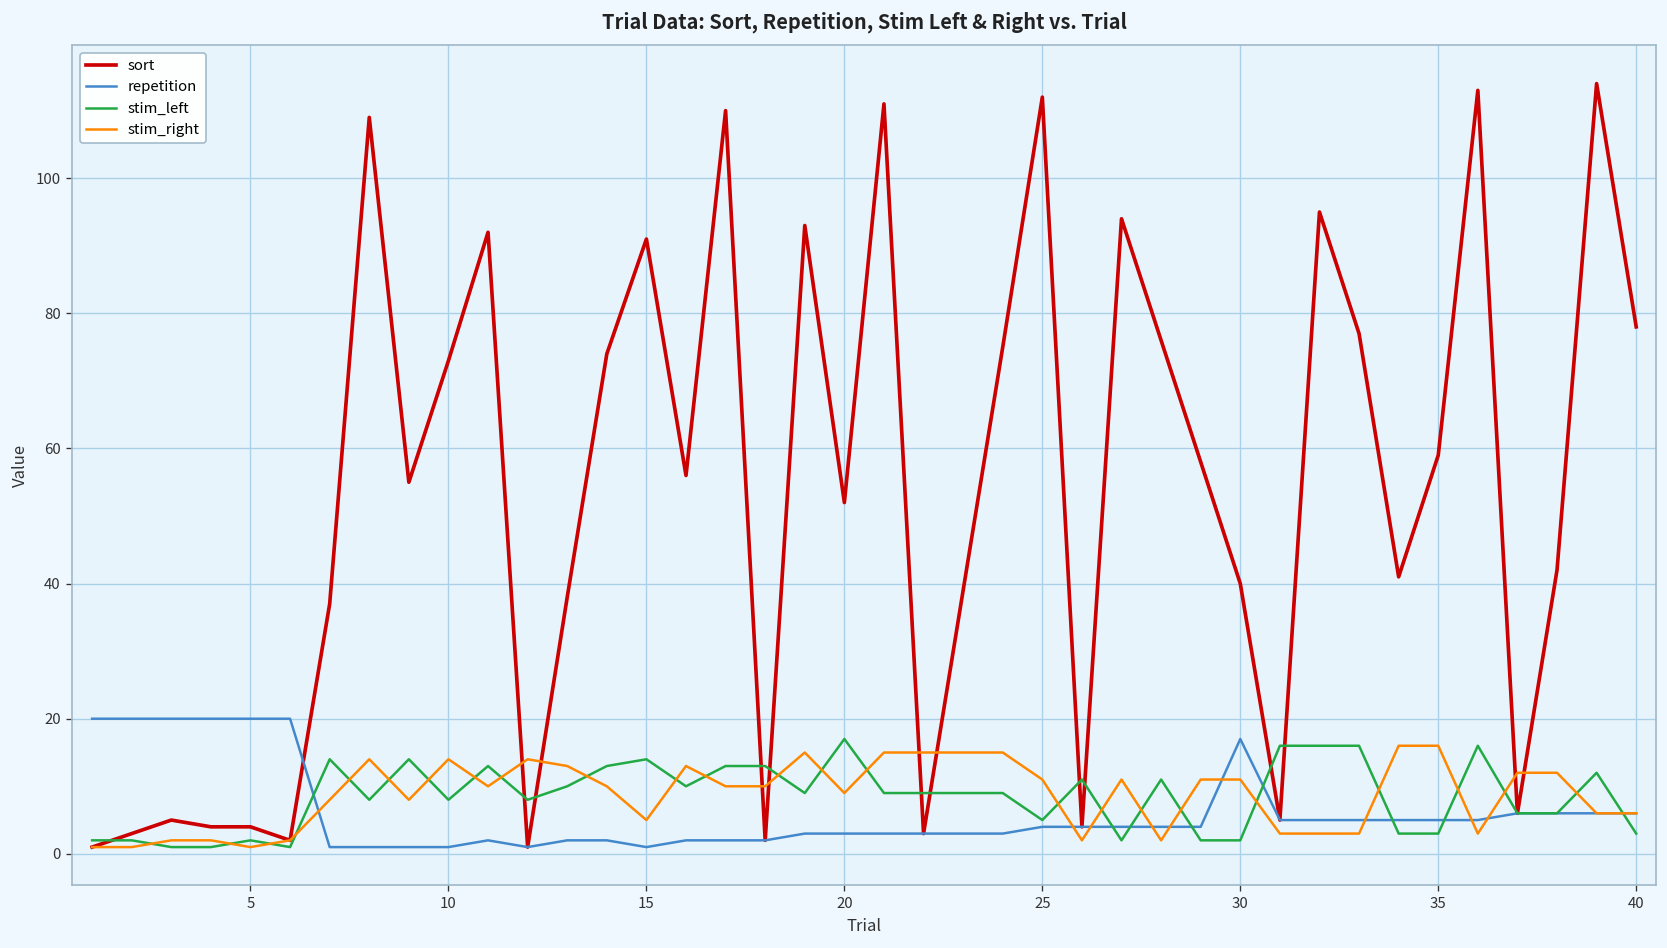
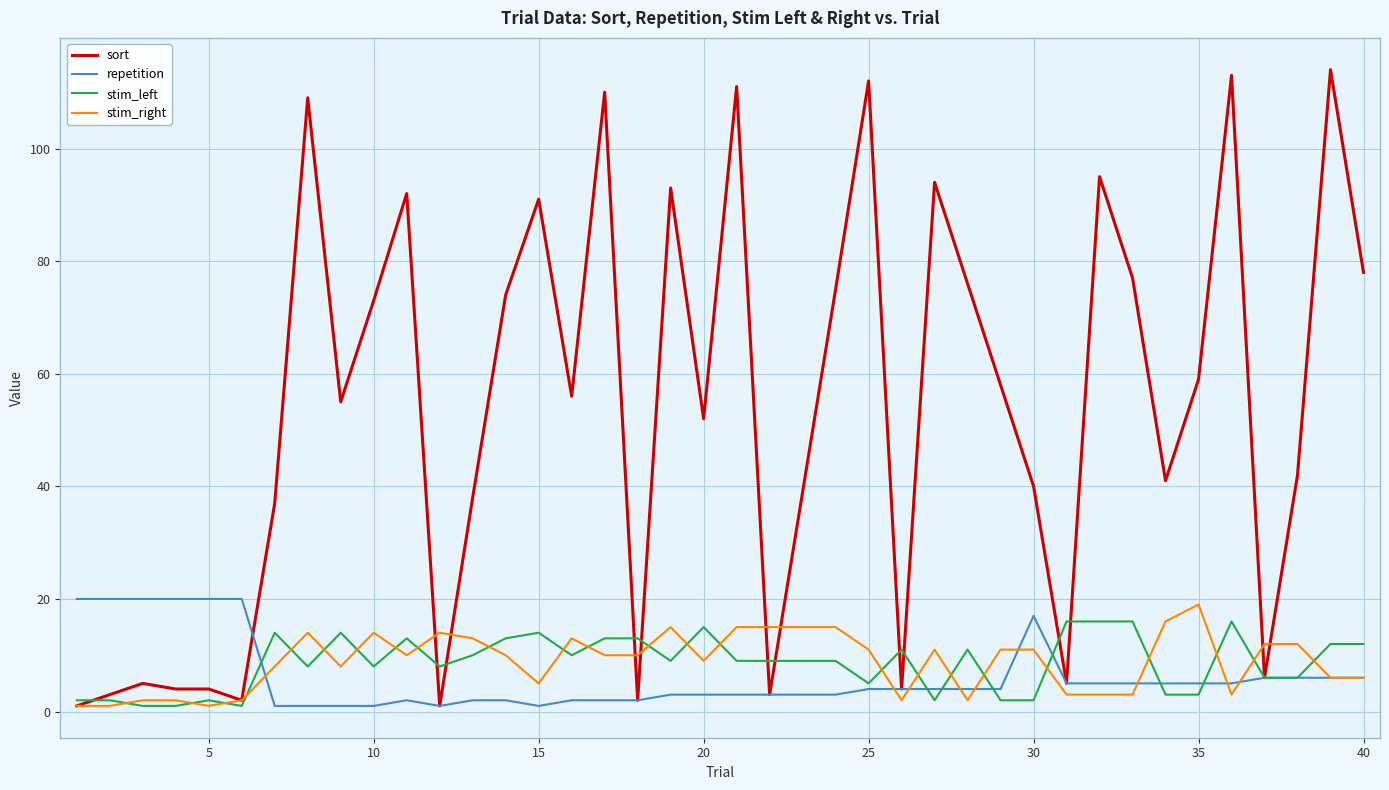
  {
    "sort": {
      "5": 4,
      "10": 73,
      "15": 91,
      "20": 52,
      "25": 112,
      "30": 40,
      "35": 59,
      "40": 78
    },
    "repetition": {
      "5": 20,
      "10": 1,
      "15": 1,
      "20": 3,
      "25": 4,
      "30": 17,
      "35": 5
    },
    "stim_left": {
      "5": 2,
      "10": 8,
      "15": 14,
-     "20": 17,
+     "20": 15,
      "25": 5,
      "30": 2,
      "35": 3,
-     "40": 3
+     "40": 12
    },
    "stim_right": {
      "5": 1,
      "10": 14,
      "15": 5,
      "20": 9,
      "25": 11,
      "30": 11,
-     "35": 16
+     "35": 19
    }
  }
